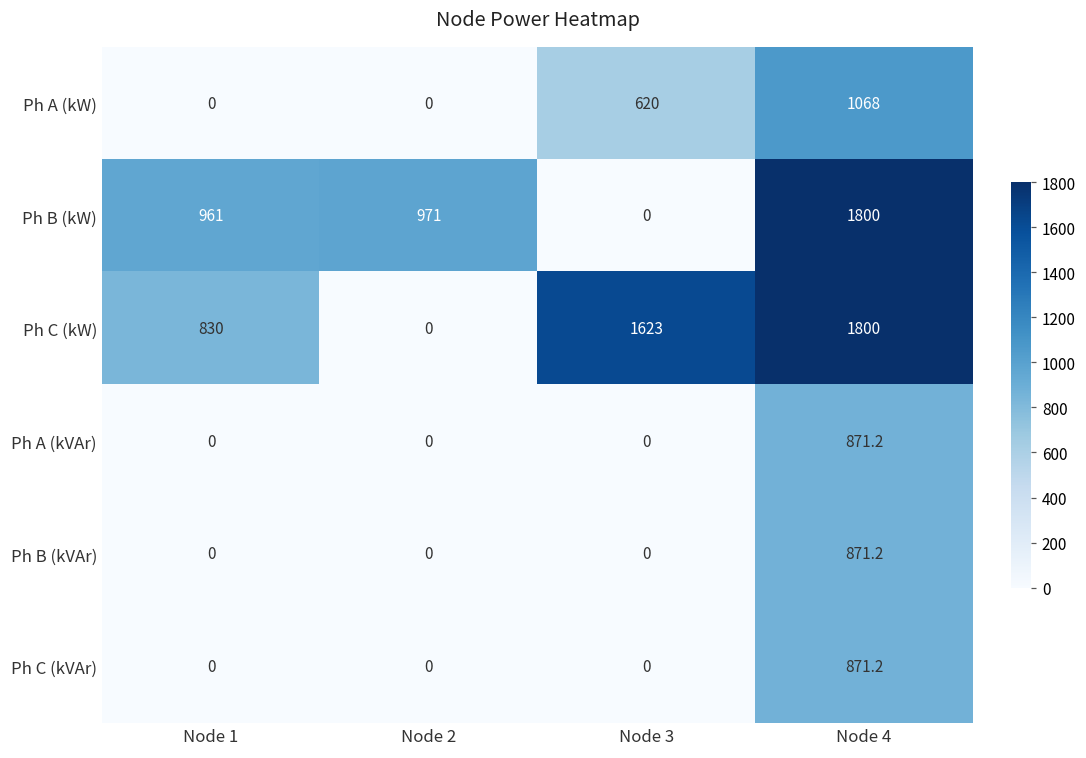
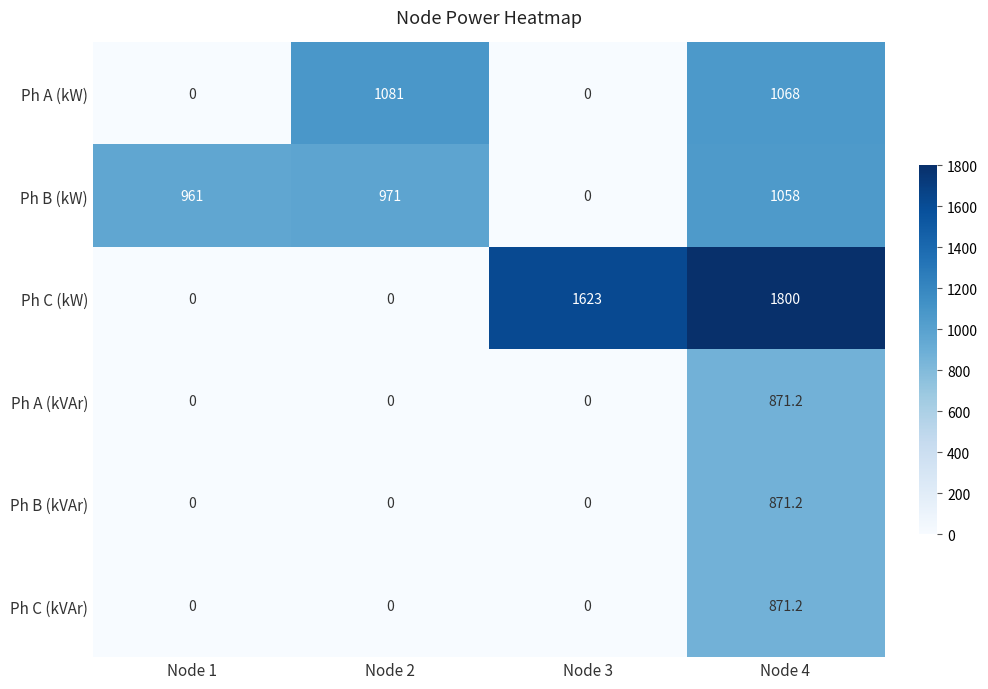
  {
    "Ph A (kW)": {
      "Node 1": 0,
-     "Node 2": 0,
-     "Node 3": 620,
+     "Node 2": 1081,
+     "Node 3": 0,
      "Node 4": 1068
    },
    "Ph B (kW)": {
      "Node 1": 961,
      "Node 2": 971,
      "Node 3": 0,
-     "Node 4": 1800
+     "Node 4": 1058
    },
    "Ph C (kW)": {
-     "Node 1": 830,
+     "Node 1": 0,
      "Node 2": 0,
      "Node 3": 1623,
      "Node 4": 1800
    },
    "Ph A (kVAr)": {
      "Node 1": 0,
      "Node 2": 0,
      "Node 3": 0,
      "Node 4": 871.2
    },
    "Ph B (kVAr)": {
      "Node 1": 0,
      "Node 2": 0,
      "Node 3": 0,
      "Node 4": 871.2
    },
    "Ph C (kVAr)": {
      "Node 1": 0,
      "Node 2": 0,
      "Node 3": 0,
      "Node 4": 871.2
    }
  }
